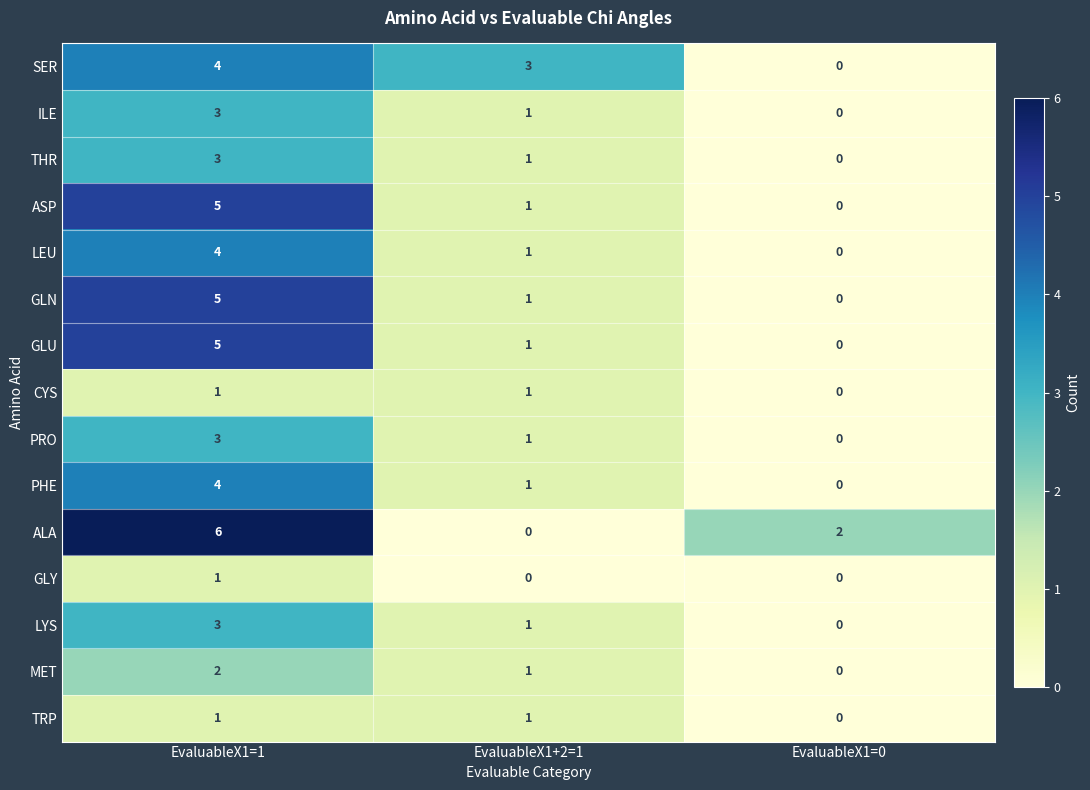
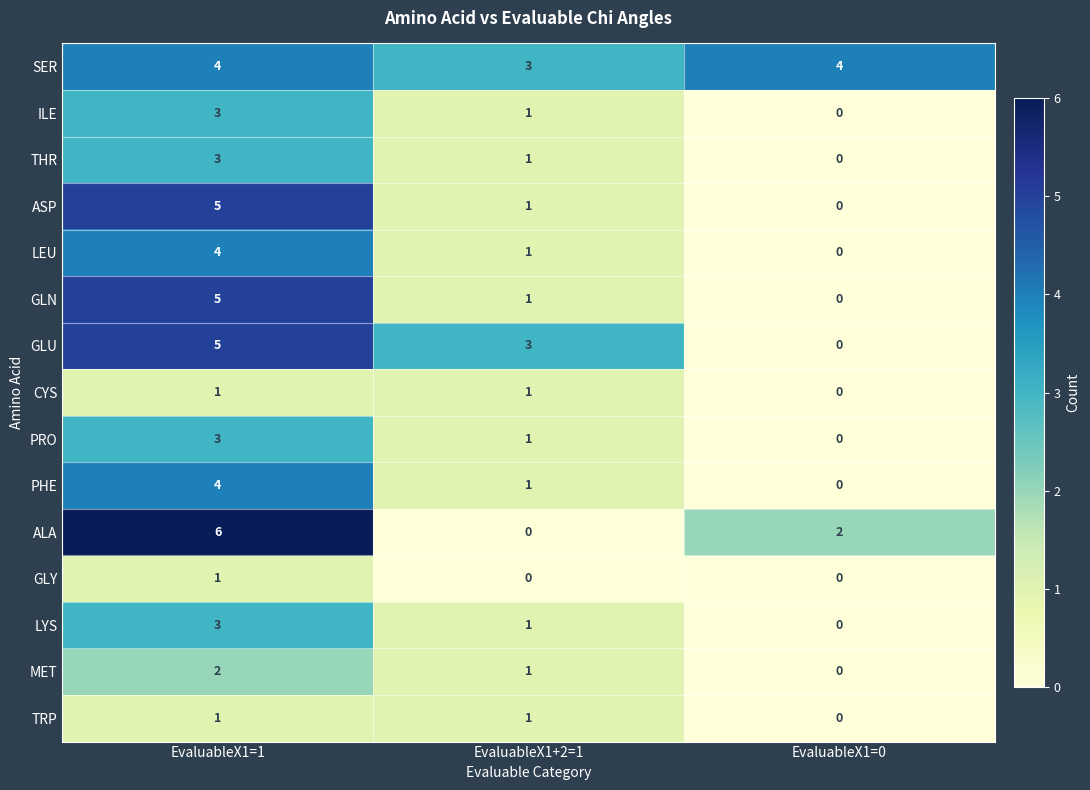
  {
    "SER": {
      "EvaluableX1=1": 4,
      "EvaluableX1+2=1": 3,
-     "EvaluableX1=0": 0
+     "EvaluableX1=0": 4
    },
    "ILE": {
      "EvaluableX1=1": 3,
      "EvaluableX1+2=1": 1,
      "EvaluableX1=0": 0
    },
    "THR": {
      "EvaluableX1=1": 3,
      "EvaluableX1+2=1": 1,
      "EvaluableX1=0": 0
    },
    "ASP": {
      "EvaluableX1=1": 5,
      "EvaluableX1+2=1": 1,
      "EvaluableX1=0": 0
    },
    "LEU": {
      "EvaluableX1=1": 4,
      "EvaluableX1+2=1": 1,
      "EvaluableX1=0": 0
    },
    "GLN": {
      "EvaluableX1=1": 5,
      "EvaluableX1+2=1": 1,
      "EvaluableX1=0": 0
    },
    "GLU": {
      "EvaluableX1=1": 5,
-     "EvaluableX1+2=1": 1,
+     "EvaluableX1+2=1": 3,
      "EvaluableX1=0": 0
    },
    "CYS": {
      "EvaluableX1=1": 1,
      "EvaluableX1+2=1": 1,
      "EvaluableX1=0": 0
    },
    "PRO": {
      "EvaluableX1=1": 3,
      "EvaluableX1+2=1": 1,
      "EvaluableX1=0": 0
    },
    "PHE": {
      "EvaluableX1=1": 4,
      "EvaluableX1+2=1": 1,
      "EvaluableX1=0": 0
    },
    "ALA": {
      "EvaluableX1=1": 6,
      "EvaluableX1+2=1": 0,
      "EvaluableX1=0": 2
    },
    "GLY": {
      "EvaluableX1=1": 1,
      "EvaluableX1+2=1": 0,
      "EvaluableX1=0": 0
    },
    "LYS": {
      "EvaluableX1=1": 3,
      "EvaluableX1+2=1": 1,
      "EvaluableX1=0": 0
    },
    "MET": {
      "EvaluableX1=1": 2,
      "EvaluableX1+2=1": 1,
      "EvaluableX1=0": 0
    },
    "TRP": {
      "EvaluableX1=1": 1,
      "EvaluableX1+2=1": 1,
      "EvaluableX1=0": 0
    }
  }
